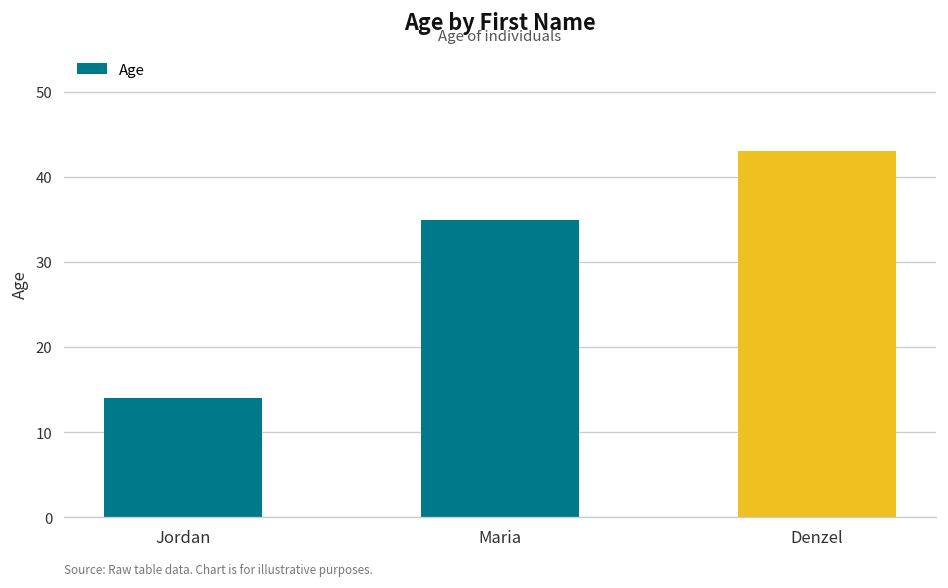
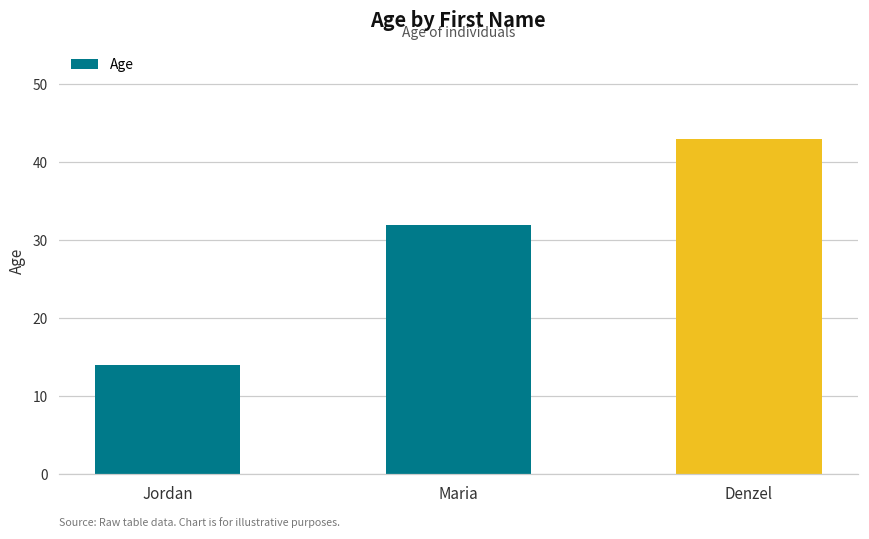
  {
    "Jordan": 14,
-   "Maria": 35,
+   "Maria": 32,
    "Denzel": 43
  }
